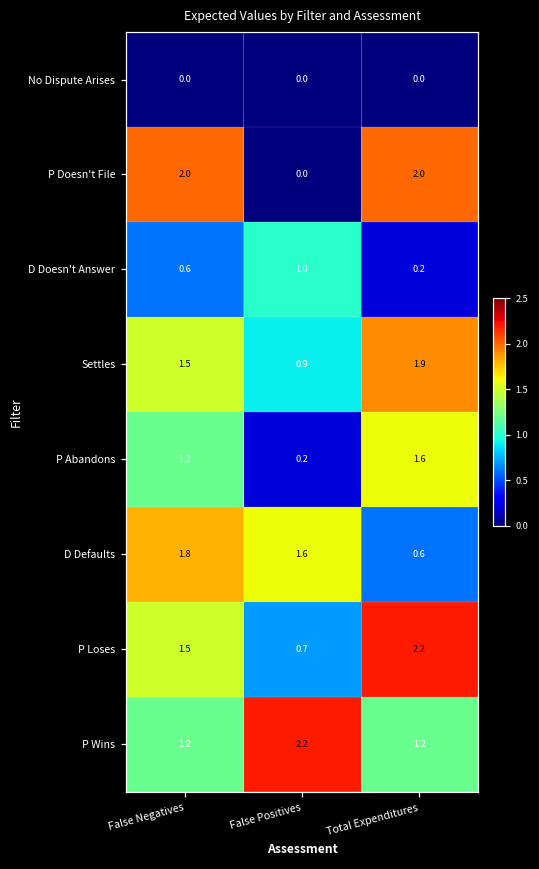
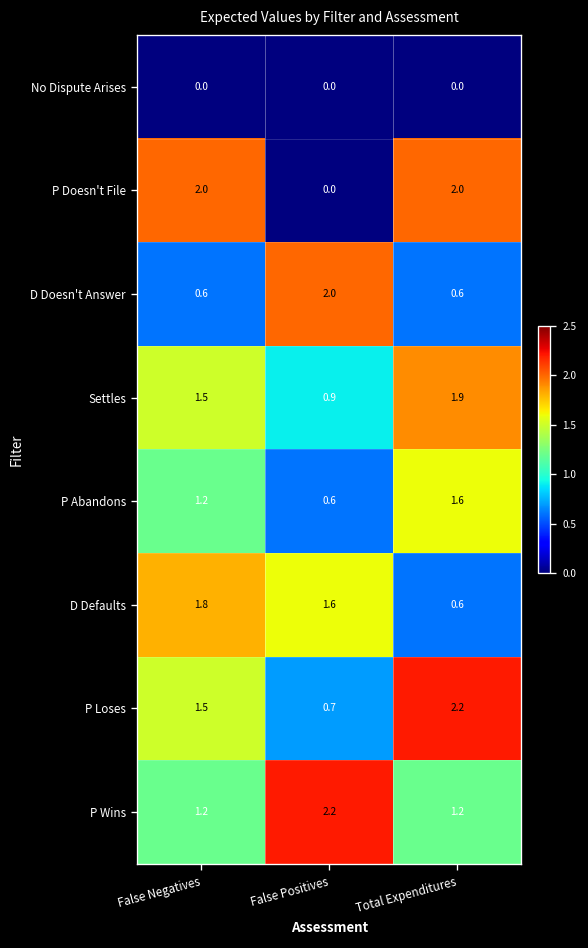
  {
    "No Dispute Arises": {
      "False Negatives": 0.0,
      "False Positives": 0.0,
      "Total Expenditures": 0.0
    },
    "P Doesn't File": {
      "False Negatives": 2.0,
      "False Positives": 0.0,
      "Total Expenditures": 2.0
    },
    "D Doesn't Answer": {
      "False Negatives": 0.6,
-     "False Positives": 1.0,
-     "Total Expenditures": 0.2
+     "False Positives": 2.0,
+     "Total Expenditures": 0.6
    },
    "Settles": {
      "False Negatives": 1.5,
      "False Positives": 0.9,
      "Total Expenditures": 1.9
    },
    "P Abandons": {
      "False Negatives": 1.2,
-     "False Positives": 0.2,
+     "False Positives": 0.6,
      "Total Expenditures": 1.6
    },
    "D Defaults": {
      "False Negatives": 1.8,
      "False Positives": 1.6,
      "Total Expenditures": 0.6
    },
    "P Loses": {
      "False Negatives": 1.5,
      "False Positives": 0.7,
      "Total Expenditures": 2.2
    },
    "P Wins": {
      "False Negatives": 1.2,
      "False Positives": 2.2,
      "Total Expenditures": 1.2
    }
  }
